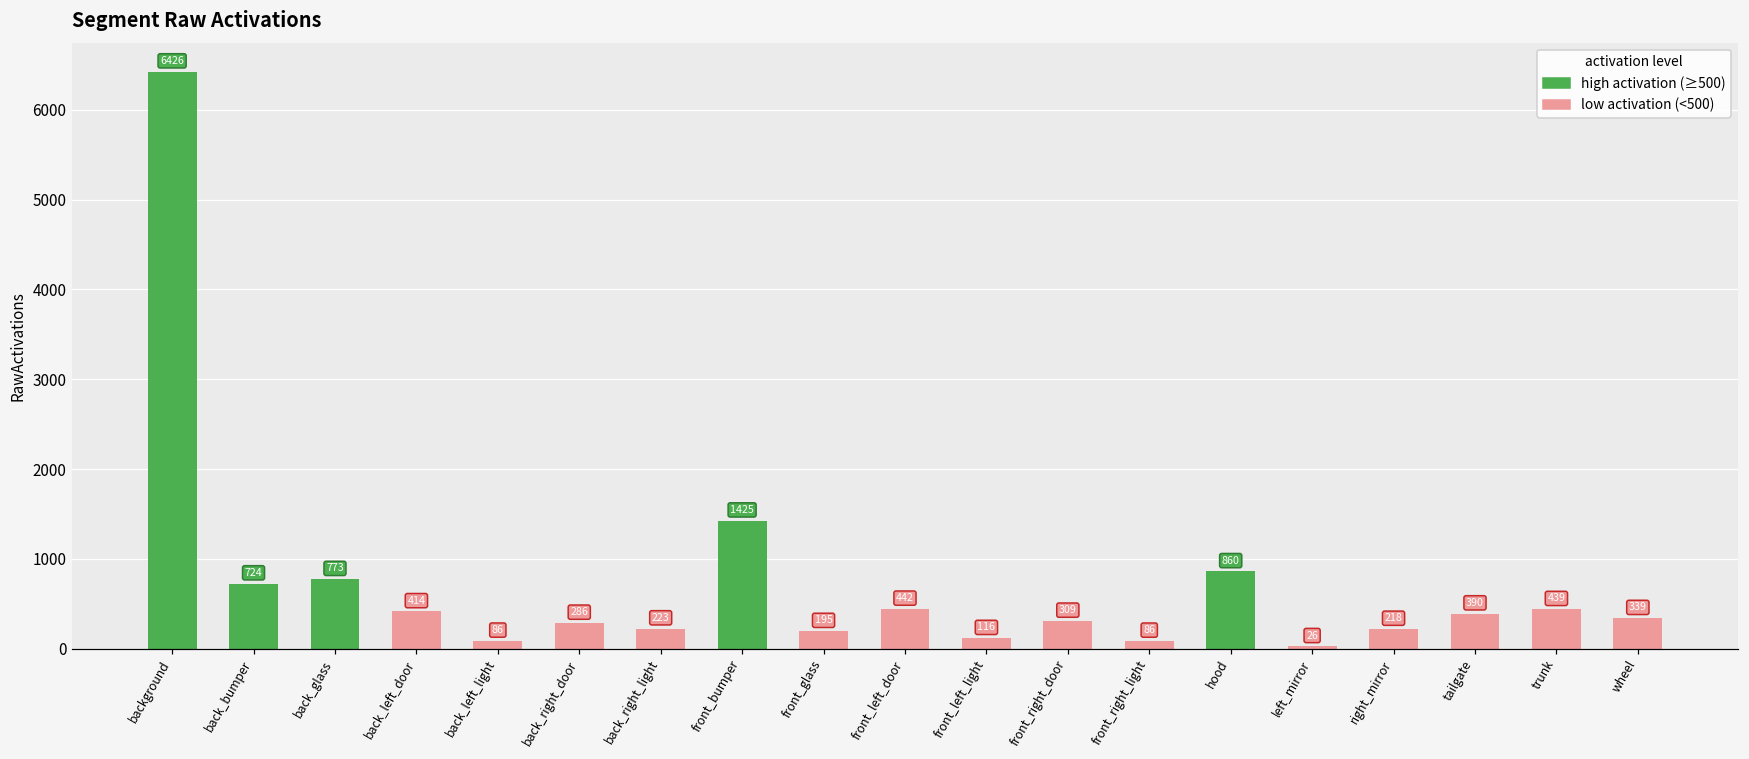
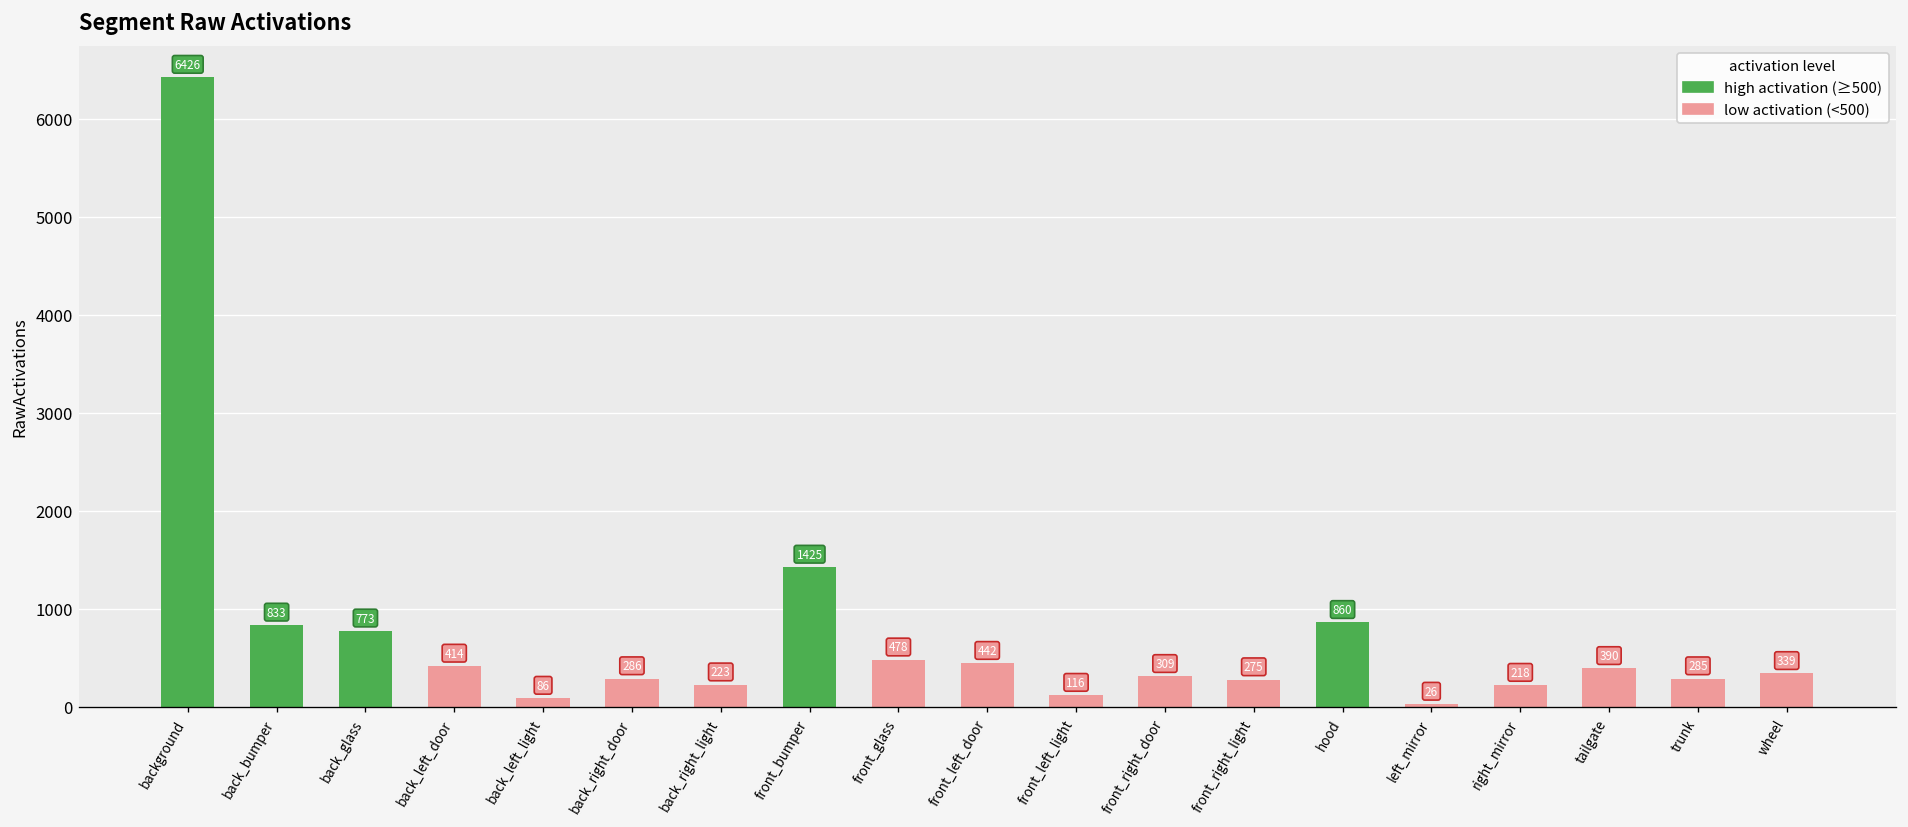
  {
    "high activation (≥500)": {
-     "back_bumper": 724
+     "back_bumper": 833
    },
    "low activation (<500)": {
-     "front_glass": 195,
-     "front_right_light": 86,
-     "trunk": 439
+     "front_glass": 478,
+     "front_right_light": 275,
+     "trunk": 285
    }
  }
